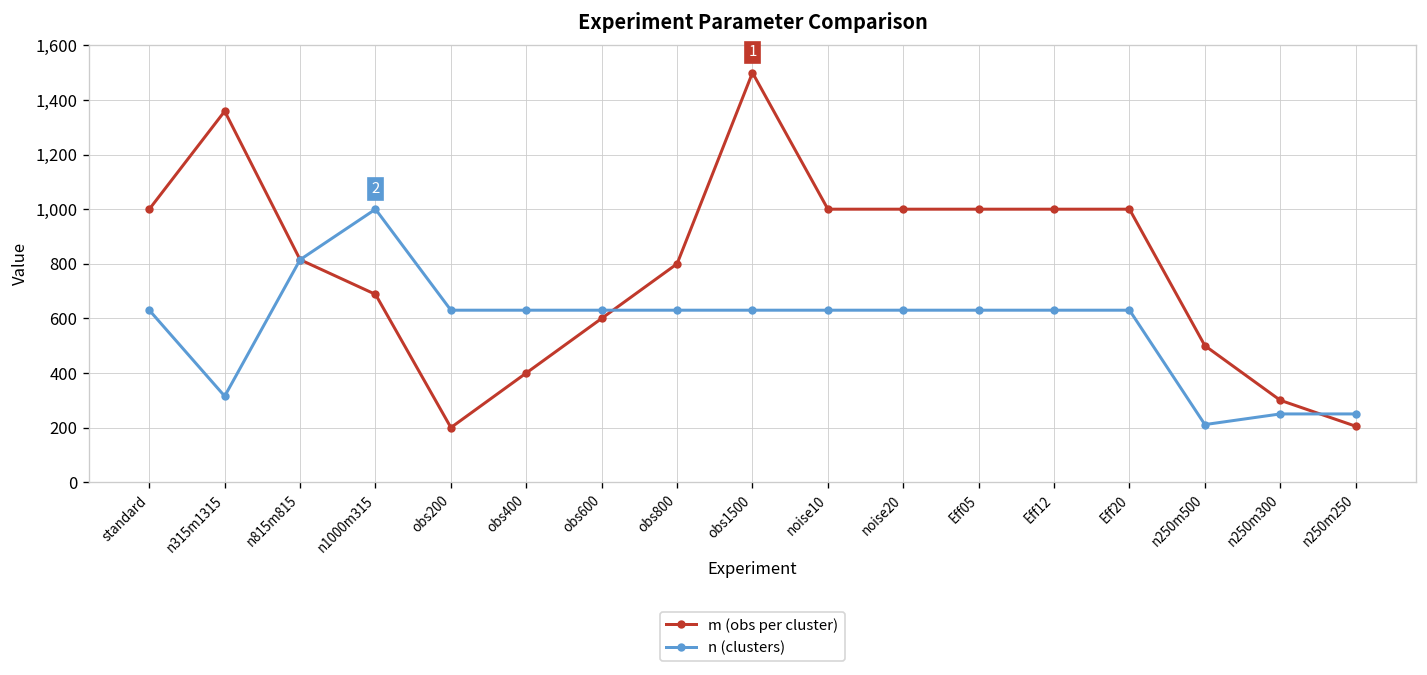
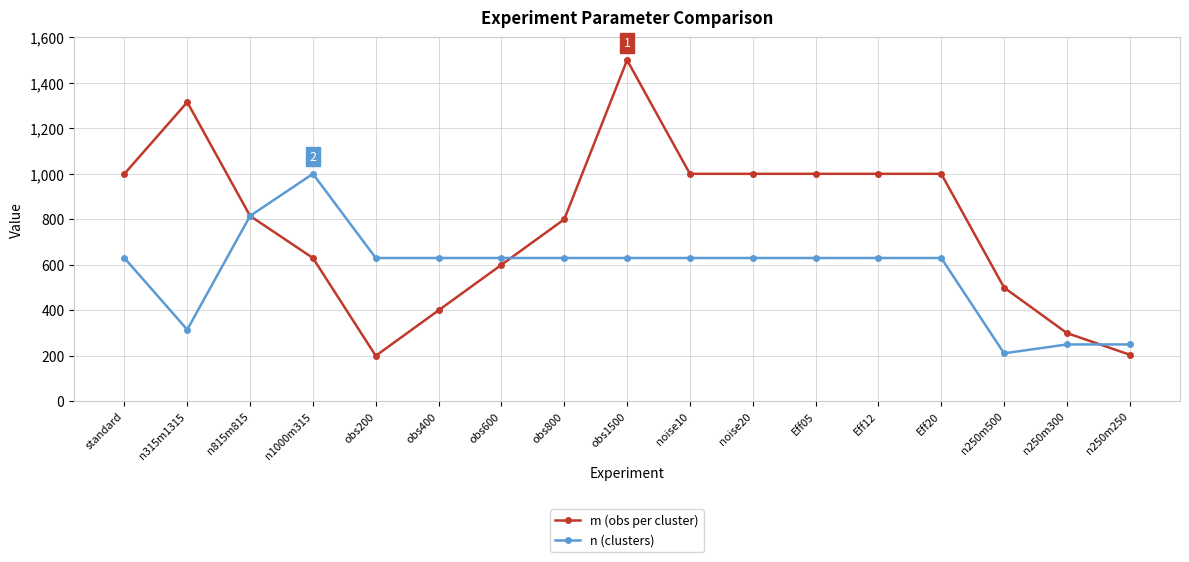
  {
    "m (obs per cluster)": {
      "standard": "1,000",
-     "n315m1315": "1,360",
-     "n1000m315": "690",
+     "n315m1315": "1,320",
+     "n1000m315": "630",
      "obs200": "200",
      "obs400": "400",
      "obs600": "600",
      "obs800": "800",
      "noise10": "1,000",
      "noise20": "1,000",
      "Eff05": "1,000",
      "Eff12": "1,000",
      "Eff20": "1,000",
      "n250m500": "500",
      "n250m300": "300",
      "n250m250": "210"
    },
    "n (clusters)": {
      "standard": "630",
      "n315m1315": "320",
      "obs200": "630",
      "obs400": "630",
      "obs600": "630",
      "obs800": "630",
      "obs1500": "630",
      "noise10": "630",
      "noise20": "630",
      "Eff05": "630",
      "Eff12": "630",
      "Eff20": "630",
      "n250m500": "210",
      "n250m300": "250",
      "n250m250": "250"
    }
  }
